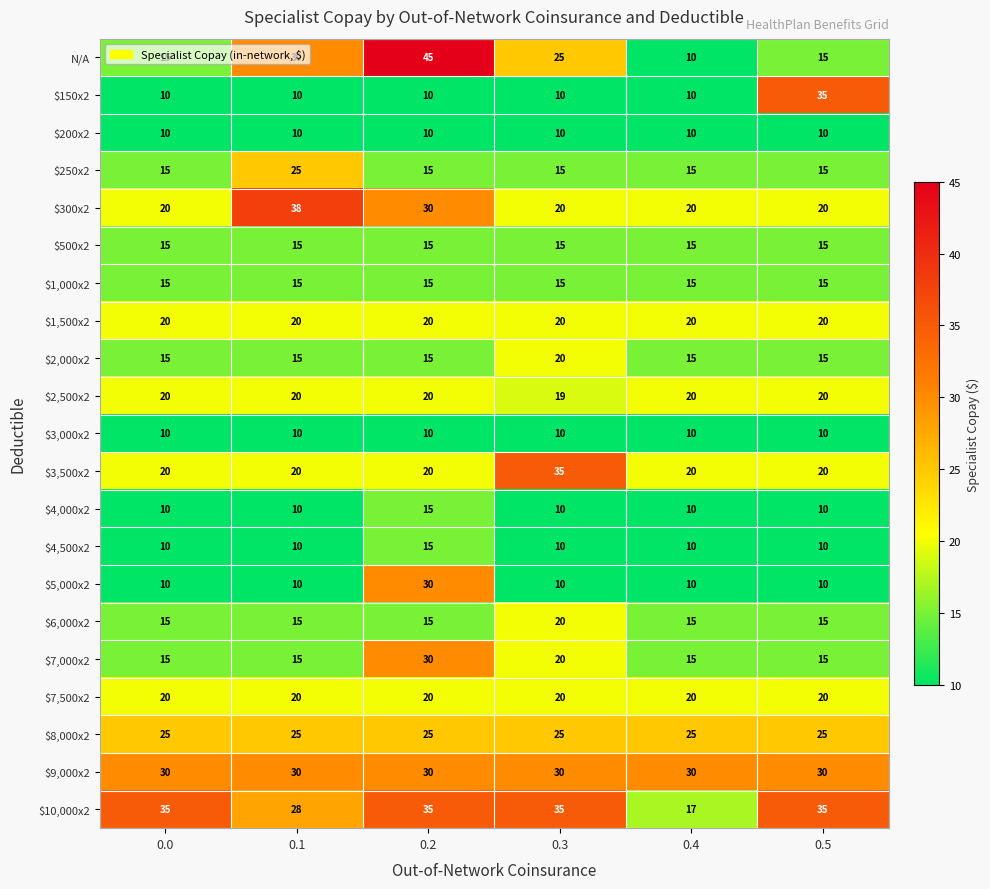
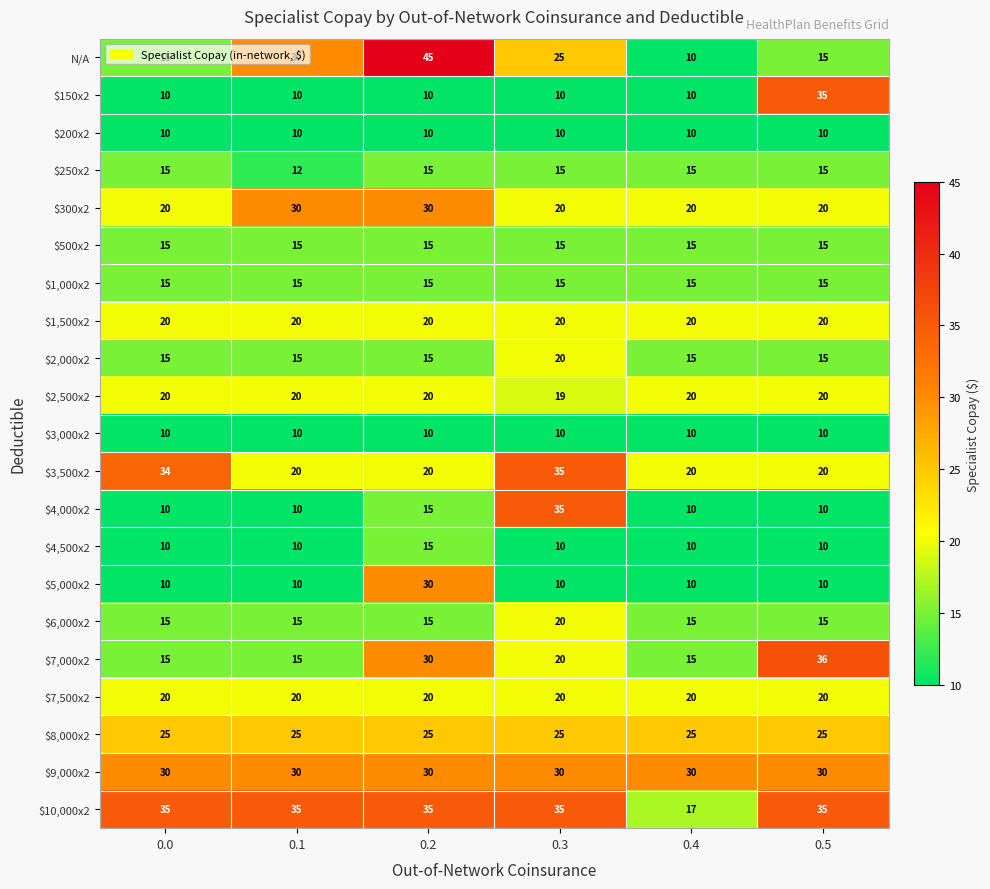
  {
    "N/A": {
      "0.2": 45,
      "0.3": 25,
      "0.4": 10,
      "0.5": 15
    },
    "$150x2": {
      "0.0": 10,
      "0.1": 10,
      "0.2": 10,
      "0.3": 10,
      "0.4": 10,
      "0.5": 35
    },
    "$200x2": {
      "0.0": 10,
      "0.1": 10,
      "0.2": 10,
      "0.3": 10,
      "0.4": 10,
      "0.5": 10
    },
    "$250x2": {
      "0.0": 15,
-     "0.1": 25,
+     "0.1": 12,
      "0.2": 15,
      "0.3": 15,
      "0.4": 15,
      "0.5": 15
    },
    "$300x2": {
      "0.0": 20,
-     "0.1": 38,
+     "0.1": 30,
      "0.2": 30,
      "0.3": 20,
      "0.4": 20,
      "0.5": 20
    },
    "$500x2": {
      "0.0": 15,
      "0.1": 15,
      "0.2": 15,
      "0.3": 15,
      "0.4": 15,
      "0.5": 15
    },
    "$1,000x2": {
      "0.0": 15,
      "0.1": 15,
      "0.2": 15,
      "0.3": 15,
      "0.4": 15,
      "0.5": 15
    },
    "$1,500x2": {
      "0.0": 20,
      "0.1": 20,
      "0.2": 20,
      "0.3": 20,
      "0.4": 20,
      "0.5": 20
    },
    "$2,000x2": {
      "0.0": 15,
      "0.1": 15,
      "0.2": 15,
      "0.3": 20,
      "0.4": 15,
      "0.5": 15
    },
    "$2,500x2": {
      "0.0": 20,
      "0.1": 20,
      "0.2": 20,
      "0.3": 19,
      "0.4": 20,
      "0.5": 20
    },
    "$3,000x2": {
      "0.0": 10,
      "0.1": 10,
      "0.2": 10,
      "0.3": 10,
      "0.4": 10,
      "0.5": 10
    },
    "$3,500x2": {
-     "0.0": 20,
+     "0.0": 34,
      "0.1": 20,
      "0.2": 20,
      "0.3": 35,
      "0.4": 20,
      "0.5": 20
    },
    "$4,000x2": {
      "0.0": 10,
      "0.1": 10,
      "0.2": 15,
-     "0.3": 10,
+     "0.3": 35,
      "0.4": 10,
      "0.5": 10
    },
    "$4,500x2": {
      "0.0": 10,
      "0.1": 10,
      "0.2": 15,
      "0.3": 10,
      "0.4": 10,
      "0.5": 10
    },
    "$5,000x2": {
      "0.0": 10,
      "0.1": 10,
      "0.2": 30,
      "0.3": 10,
      "0.4": 10,
      "0.5": 10
    },
    "$6,000x2": {
      "0.0": 15,
      "0.1": 15,
      "0.2": 15,
      "0.3": 20,
      "0.4": 15,
      "0.5": 15
    },
    "$7,000x2": {
      "0.0": 15,
      "0.1": 15,
      "0.2": 30,
      "0.3": 20,
      "0.4": 15,
-     "0.5": 15
+     "0.5": 36
    },
    "$7,500x2": {
      "0.0": 20,
      "0.1": 20,
      "0.2": 20,
      "0.3": 20,
      "0.4": 20,
      "0.5": 20
    },
    "$8,000x2": {
      "0.0": 25,
      "0.1": 25,
      "0.2": 25,
      "0.3": 25,
      "0.4": 25,
      "0.5": 25
    },
    "$9,000x2": {
      "0.0": 30,
      "0.1": 30,
      "0.2": 30,
      "0.3": 30,
      "0.4": 30,
      "0.5": 30
    },
    "$10,000x2": {
      "0.0": 35,
-     "0.1": 28,
+     "0.1": 35,
      "0.2": 35,
      "0.3": 35,
      "0.4": 17,
      "0.5": 35
    }
  }
